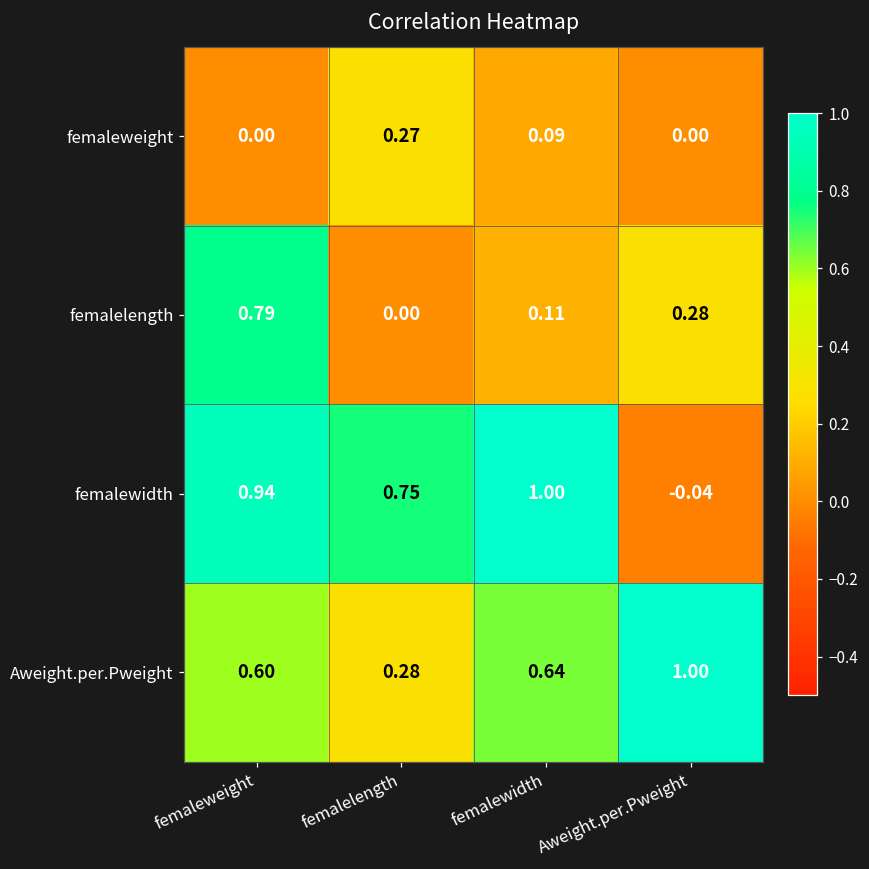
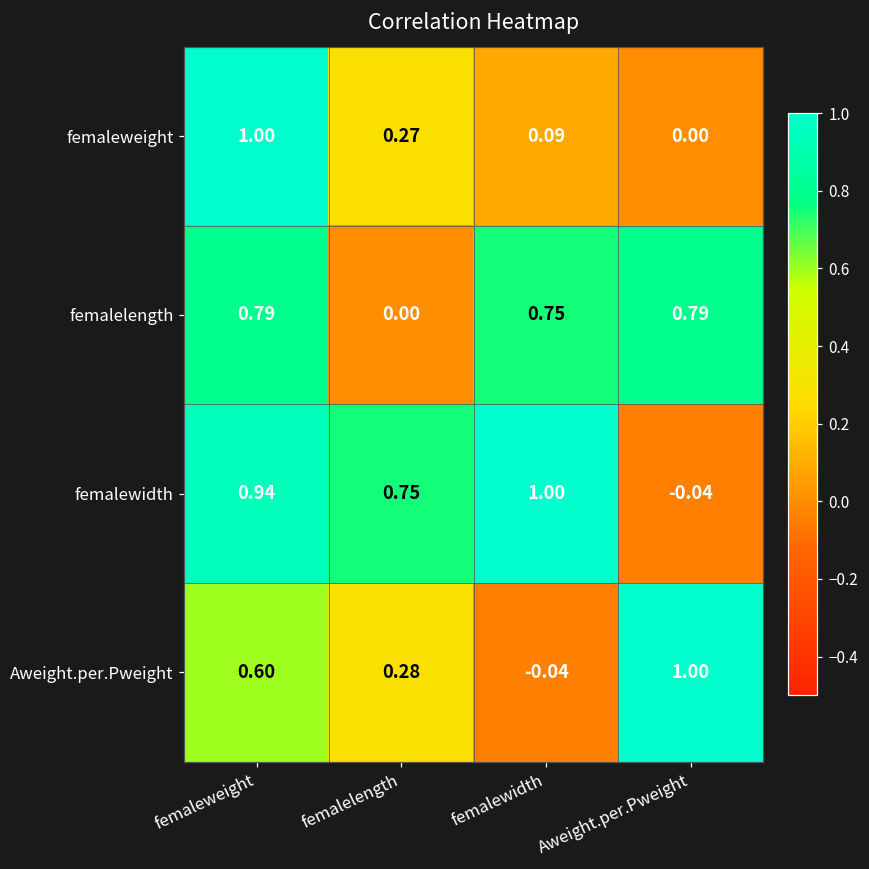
  {
    "femaleweight": {
-     "femaleweight": 0.00,
+     "femaleweight": 1.00,
      "femalelength": 0.27,
      "femalewidth": 0.09,
      "Aweight.per.Pweight": 0.00
    },
    "femalelength": {
      "femaleweight": 0.79,
      "femalelength": 0.00,
-     "femalewidth": 0.11,
-     "Aweight.per.Pweight": 0.28
+     "femalewidth": 0.75,
+     "Aweight.per.Pweight": 0.79
    },
    "femalewidth": {
      "femaleweight": 0.94,
      "femalelength": 0.75,
      "femalewidth": 1.00,
      "Aweight.per.Pweight": -0.04
    },
    "Aweight.per.Pweight": {
      "femaleweight": 0.60,
      "femalelength": 0.28,
-     "femalewidth": 0.64,
+     "femalewidth": -0.04,
      "Aweight.per.Pweight": 1.00
    }
  }
